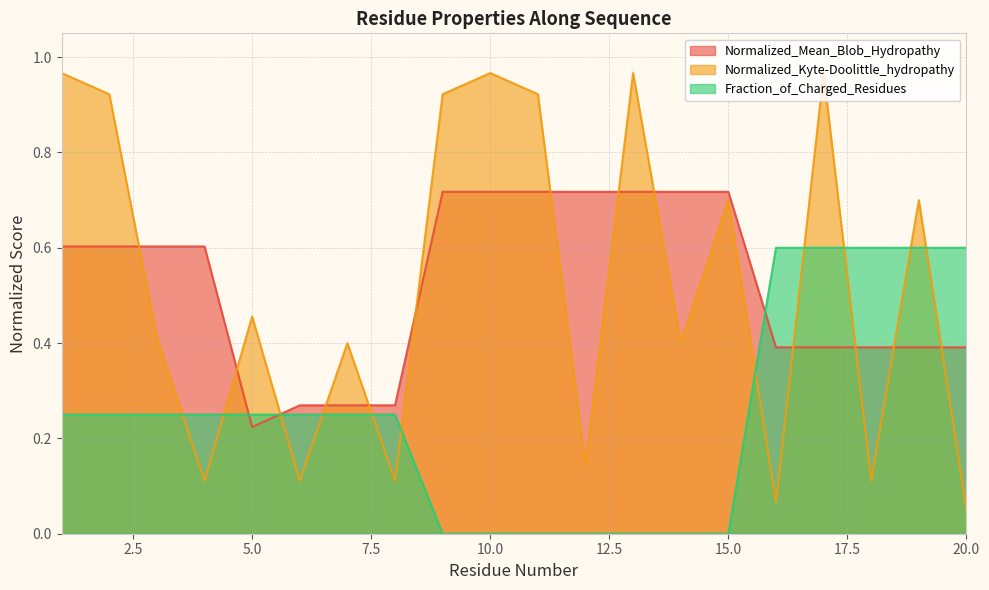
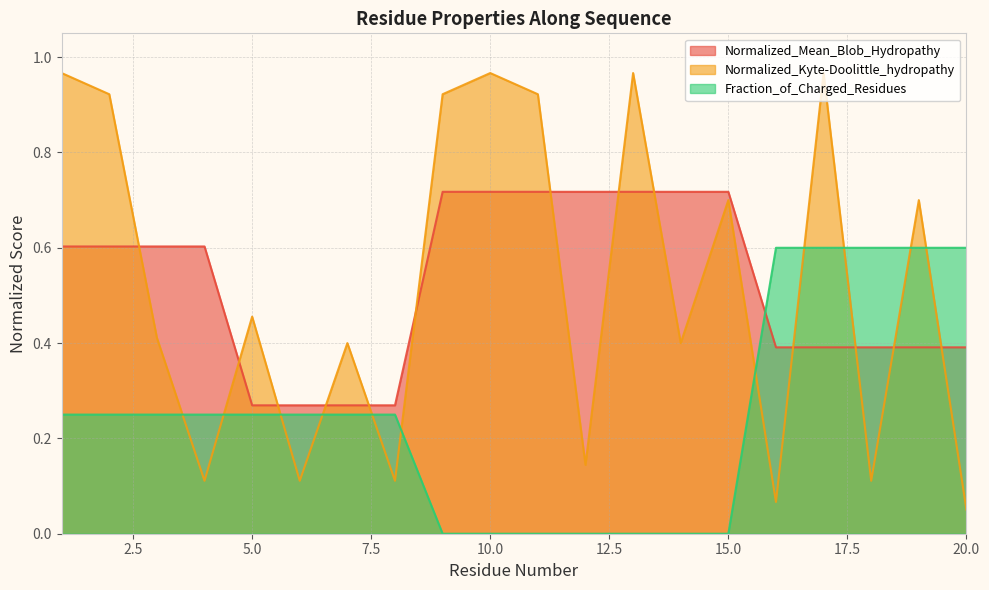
  {
    "Normalized_Mean_Blob_Hydropathy": {
-     "5.0": 0.22,
+     "5.0": 0.27,
      "10.0": 0.72,
      "15.0": 0.72,
      "20.0": 0.39
    },
    "Normalized_Kyte-Doolittle_hydropathy": {
      "5.0": 0.46,
      "10.0": 0.97,
      "15.0": 0.70,
      "20.0": 0.05
    },
    "Fraction_of_Charged_Residues": {
      "5.0": 0.25,
      "10.0": 0.00,
      "15.0": 0.00,
      "20.0": 0.60
    }
  }
